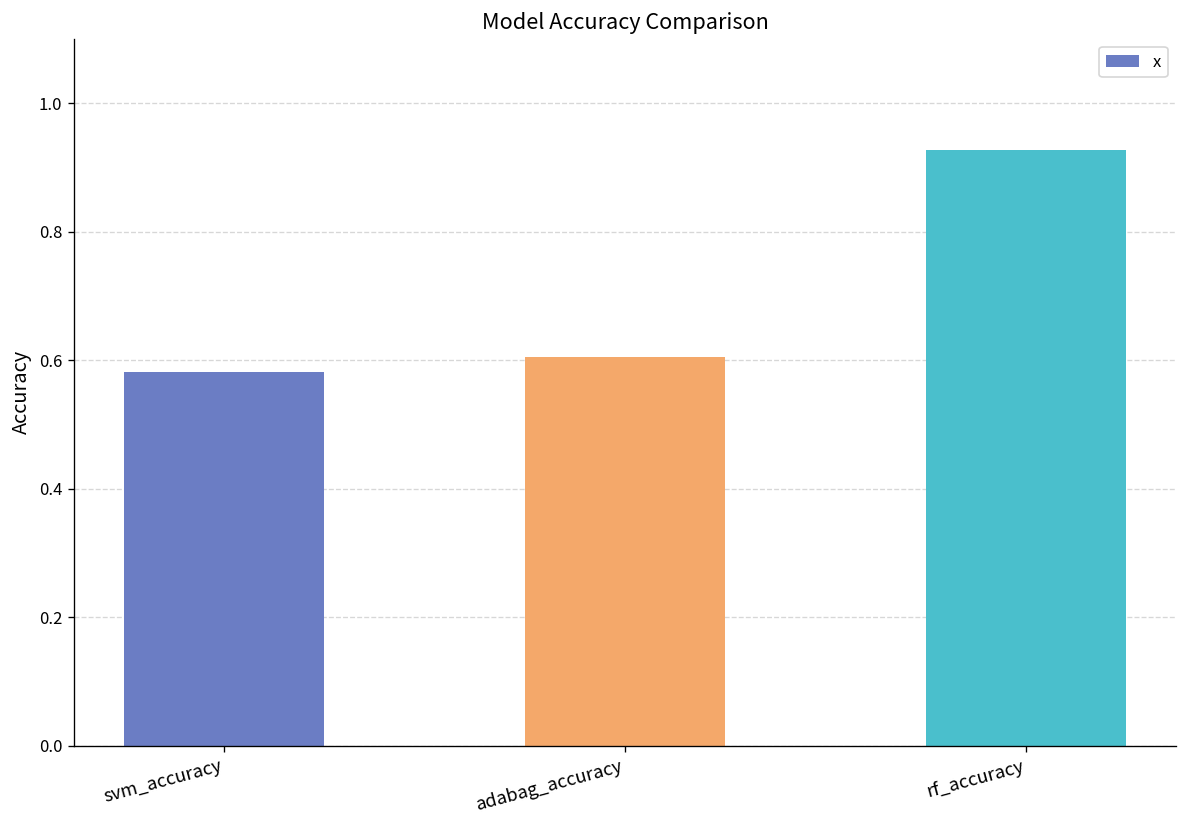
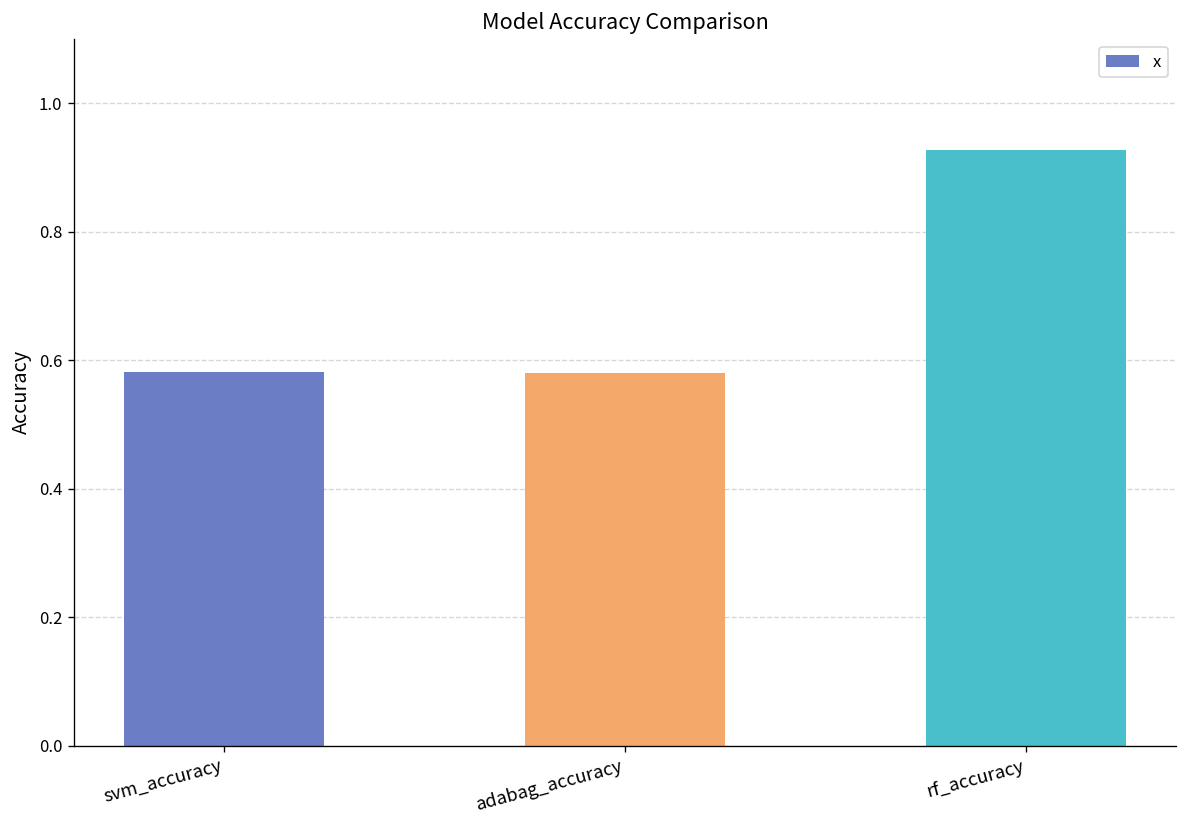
  {
    "svm_accuracy": 0.58,
-   "adabag_accuracy": 0.61,
+   "adabag_accuracy": 0.58,
    "rf_accuracy": 0.93
  }
